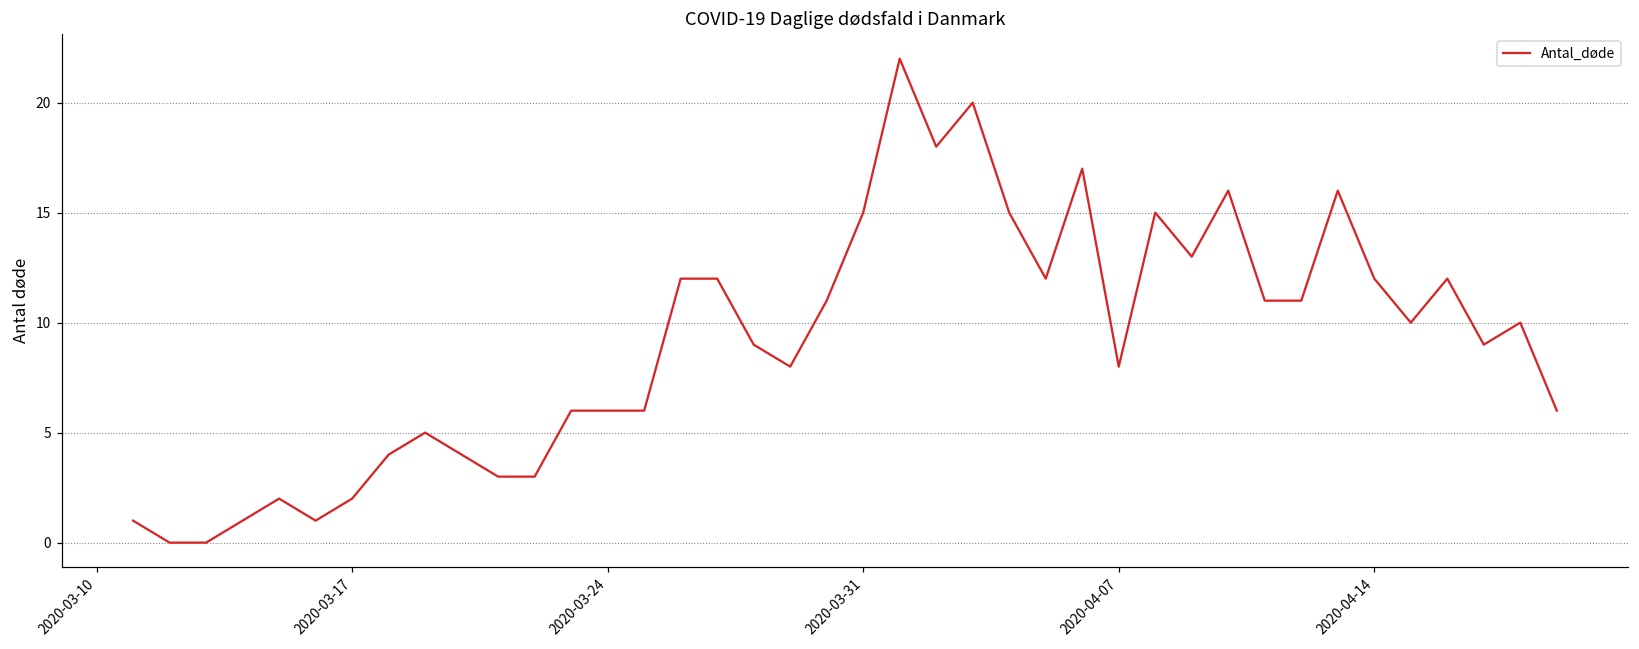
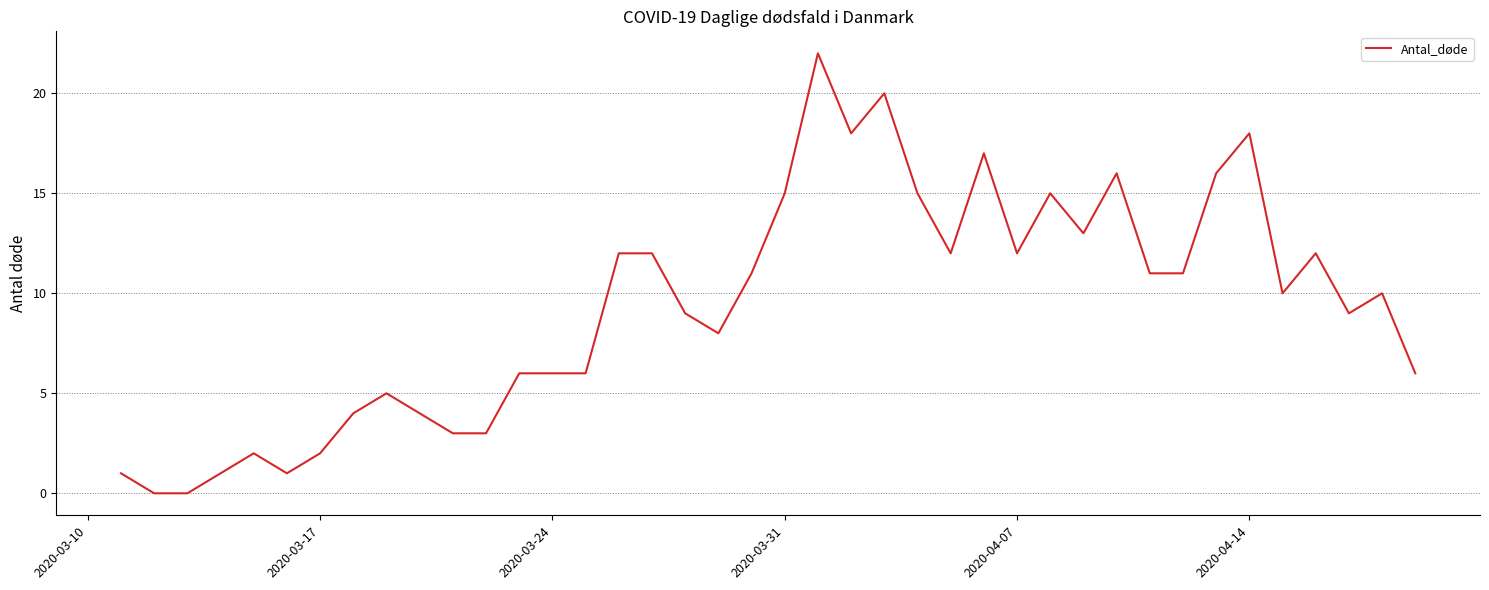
  {
    "2020-03-17": 2,
    "2020-03-24": 6,
    "2020-03-31": 15,
-   "2020-04-07": 8,
-   "2020-04-14": 12
+   "2020-04-07": 12,
+   "2020-04-14": 18
  }
